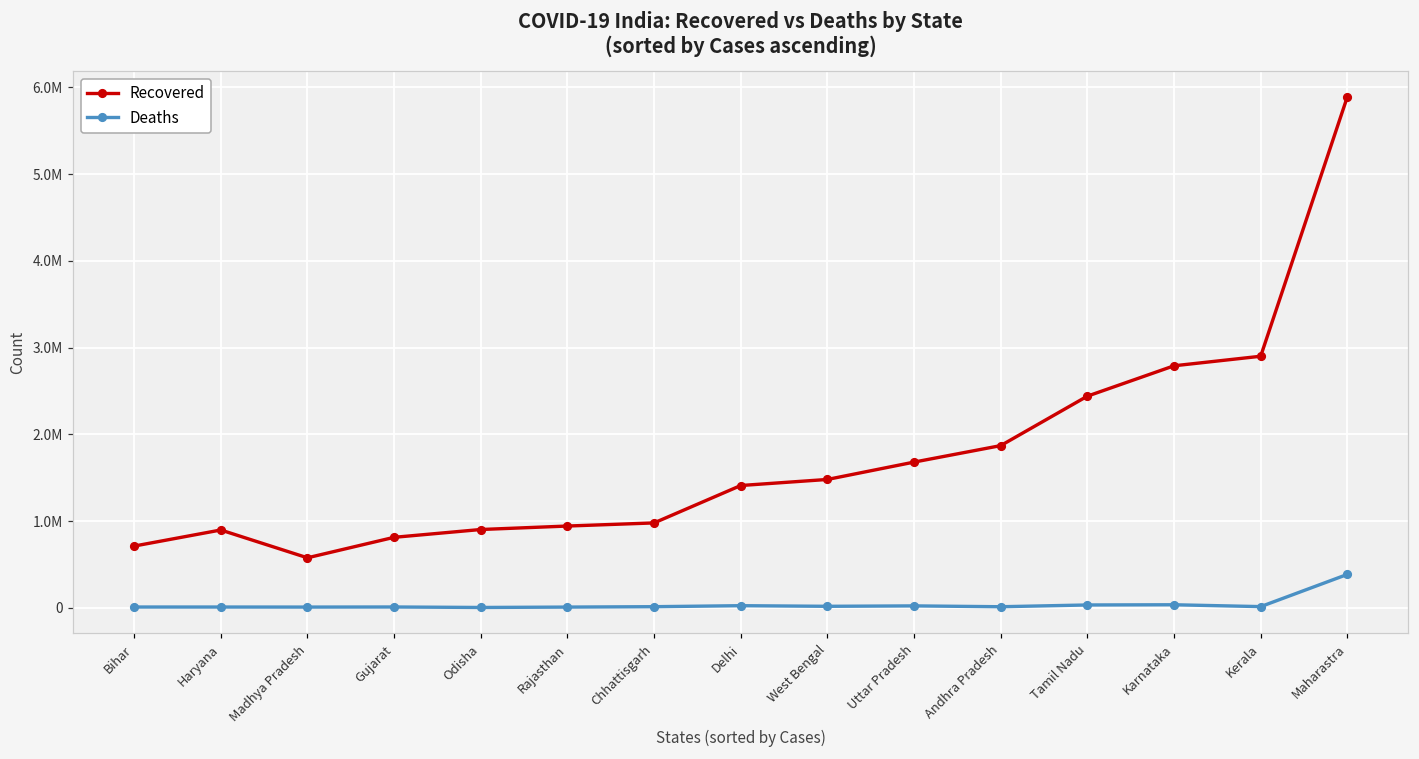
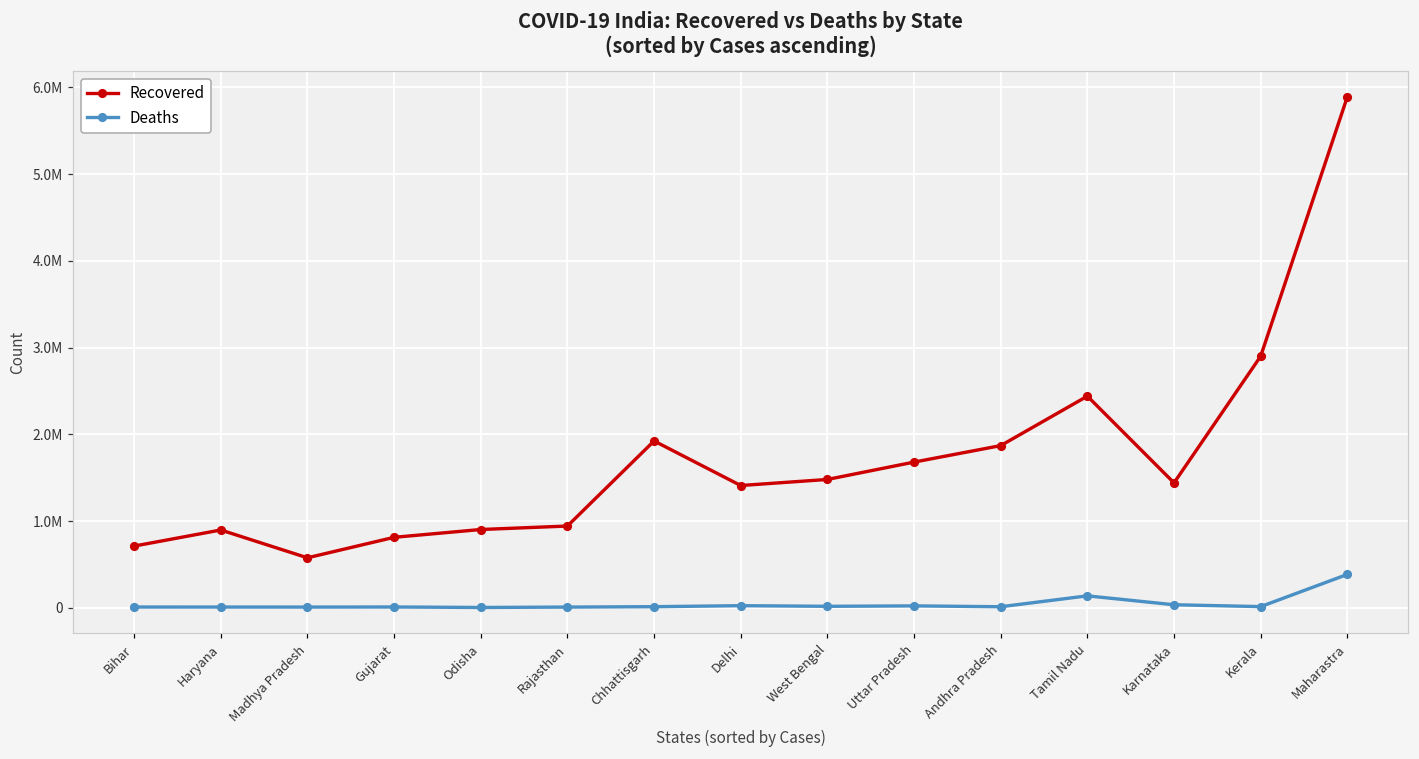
  {
    "Recovered": {
      "Bihar": 700000,
      "Haryana": 900000,
      "Madhya Pradesh": 600000,
      "Gujarat": 800000,
      "Odisha": 900000,
      "Rajasthan": 900000,
-     "Chhattisgarh": 1000000,
+     "Chhattisgarh": 1900000,
      "Delhi": 1400000,
      "West Bengal": 1500000,
      "Uttar Pradesh": 1700000,
      "Andhra Pradesh": 1900000,
      "Tamil Nadu": 2400000,
-     "Karnataka": 2800000,
+     "Karnataka": 1400000,
      "Kerala": 2900000,
      "Maharastra": 5900000
    },
    "Deaths": {
      "Bihar": 0,
      "Haryana": 0,
      "Madhya Pradesh": 0,
      "Gujarat": 0,
      "Odisha": 0,
      "Rajasthan": 0,
      "Chhattisgarh": 0,
      "Delhi": 0,
      "West Bengal": 0,
      "Uttar Pradesh": 0,
      "Andhra Pradesh": 0,
-     "Tamil Nadu": 0,
+     "Tamil Nadu": 100000,
      "Karnataka": 0,
      "Kerala": 0,
      "Maharastra": 400000
    }
  }
